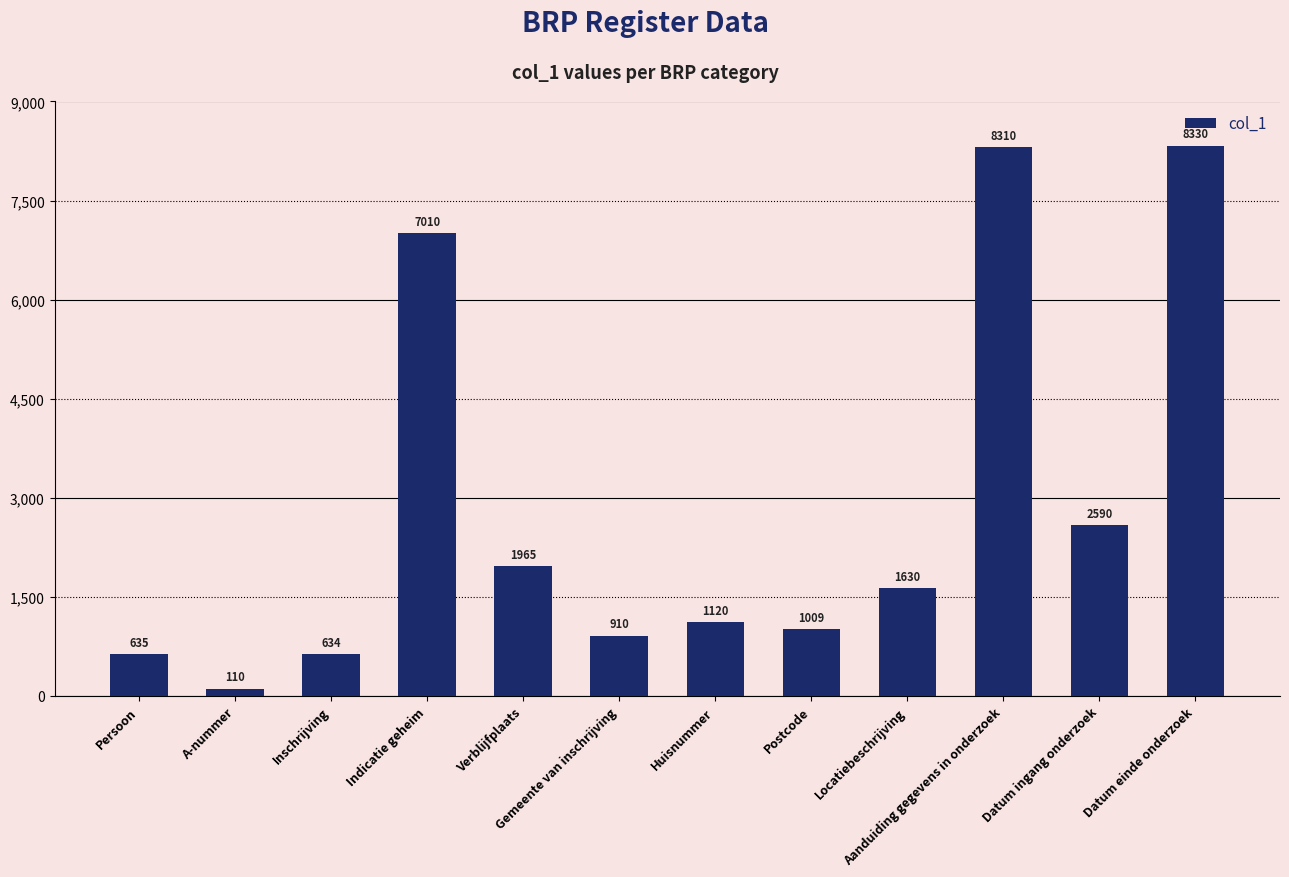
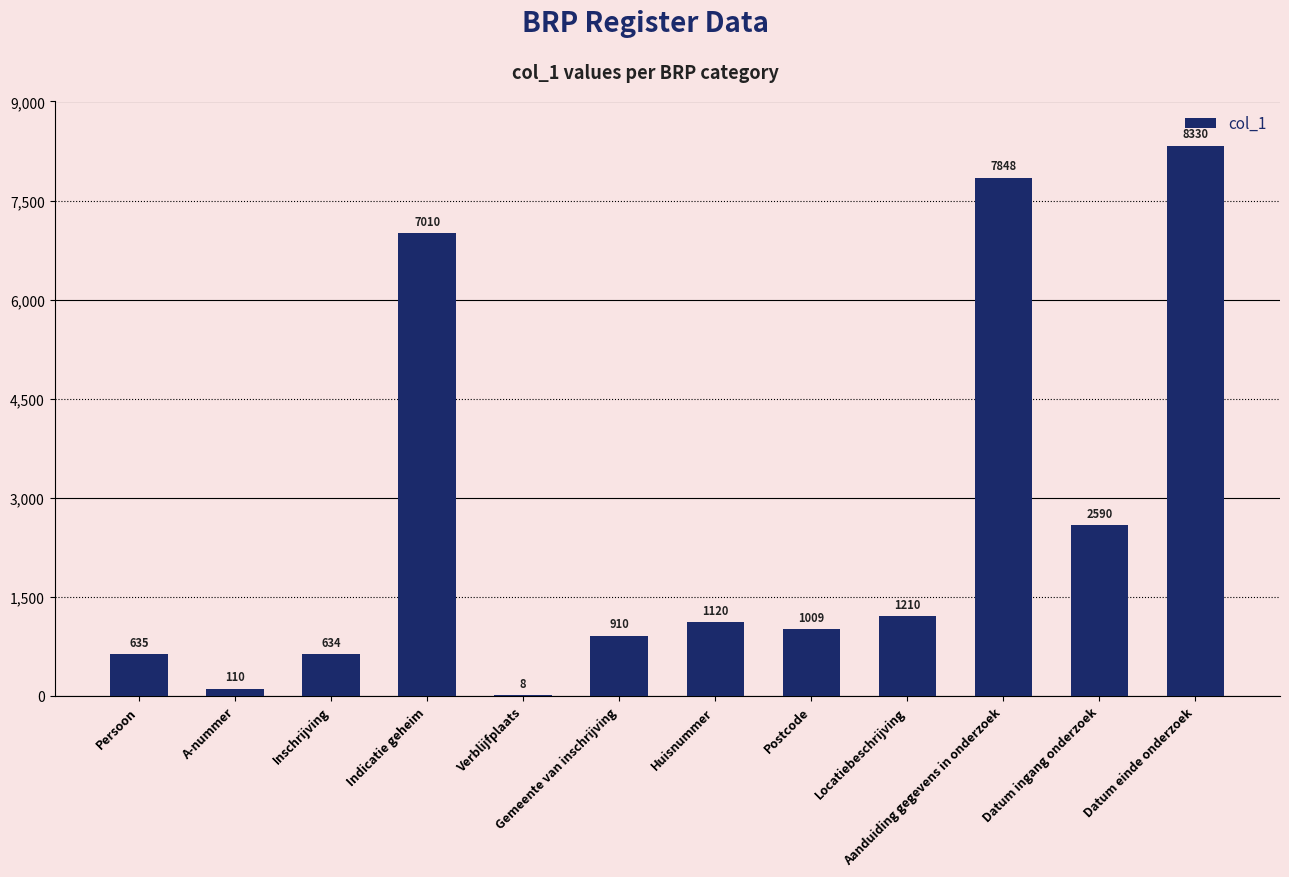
  {
    "Persoon": 635,
    "A-nummer": 110,
    "Inschrijving": 634,
    "Indicatie geheim": 7010,
-   "Verblijfplaats": 1965,
+   "Verblijfplaats": 8,
    "Gemeente van inschrijving": 910,
    "Huisnummer": 1120,
    "Postcode": 1009,
-   "Locatiebeschrijving": 1630,
-   "Aanduiding gegevens in onderzoek": 8310,
+   "Locatiebeschrijving": 1210,
+   "Aanduiding gegevens in onderzoek": 7848,
    "Datum ingang onderzoek": 2590,
    "Datum einde onderzoek": 8330
  }
